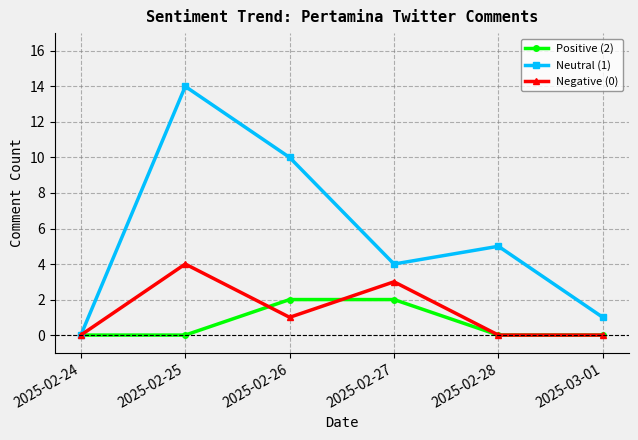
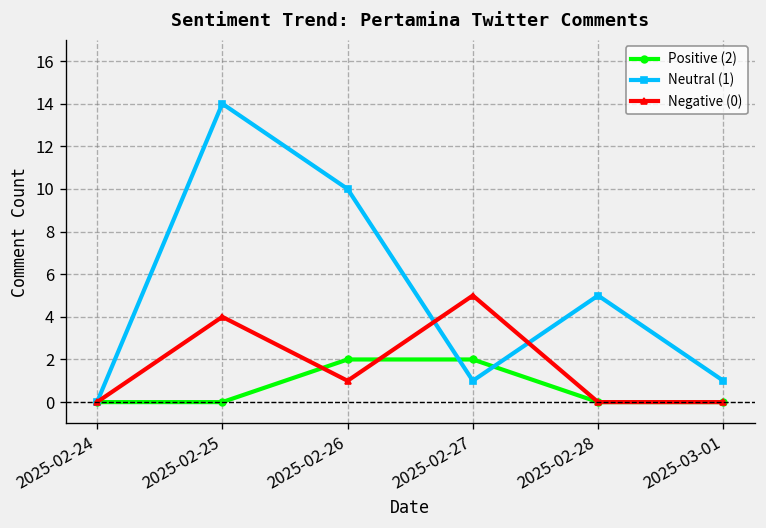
  {
    "Positive (2)": {
      "2025-02-25": 0,
      "2025-02-26": 2,
      "2025-02-27": 2
    },
    "Neutral (1)": {
      "2025-02-25": 14,
      "2025-02-26": 10,
-     "2025-02-27": 4,
+     "2025-02-27": 1,
      "2025-02-28": 5,
      "2025-03-01": 1
    },
    "Negative (0)": {
      "2025-02-25": 4,
      "2025-02-26": 1,
-     "2025-02-27": 3
+     "2025-02-27": 5
    }
  }
